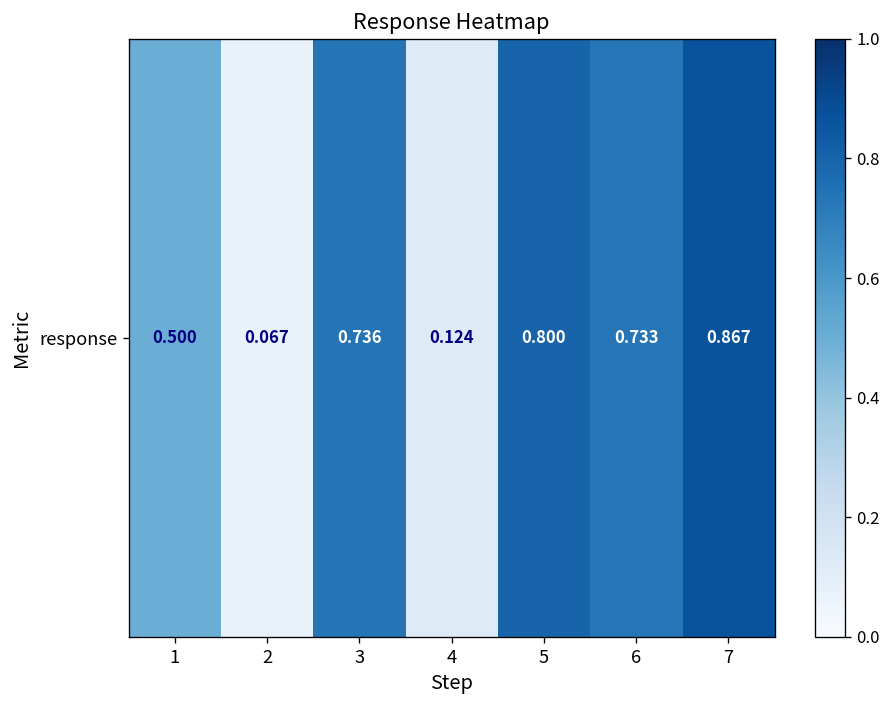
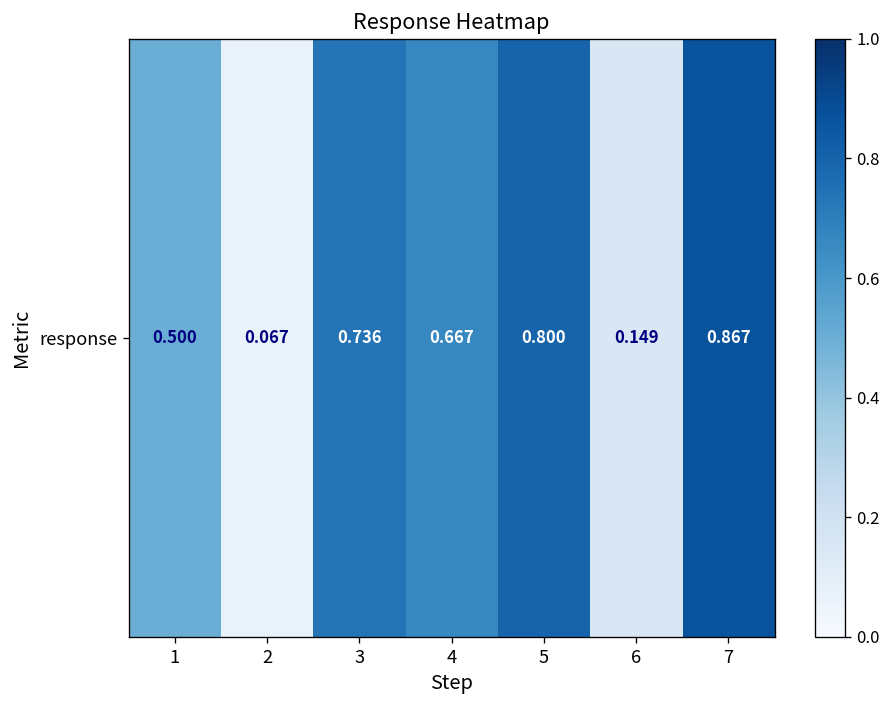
  {
    "response": {
      "1": 0.500,
      "2": 0.067,
      "3": 0.736,
-     "4": 0.124,
+     "4": 0.667,
      "5": 0.800,
-     "6": 0.733,
+     "6": 0.149,
      "7": 0.867
    }
  }
